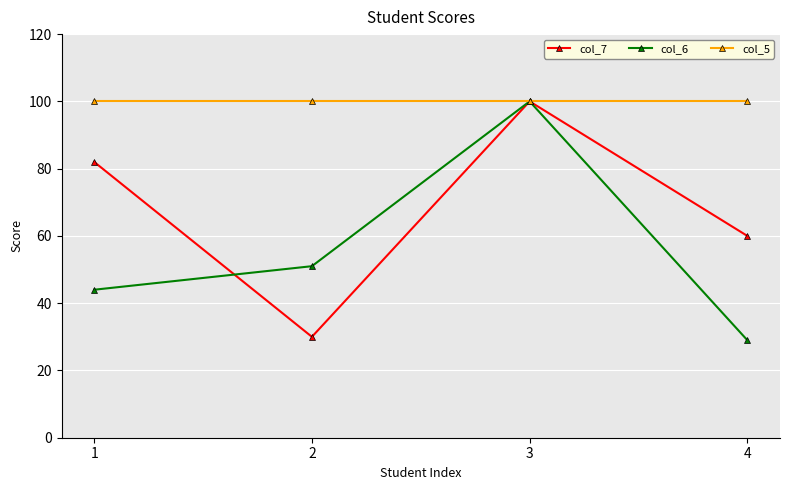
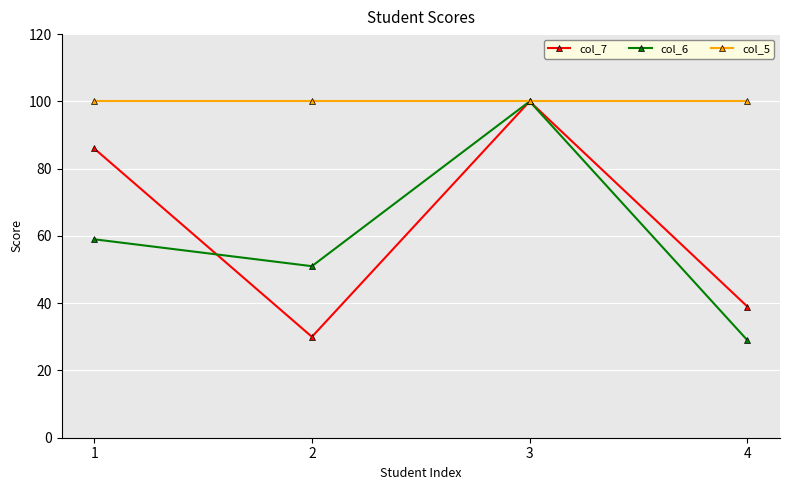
  {
    "col_7": {
-     "1": 82,
+     "1": 86,
      "2": 30,
-     "4": 60
+     "4": 39
    },
    "col_6": {
-     "1": 44,
+     "1": 59,
      "2": 51,
      "4": 29
    },
    "col_5": {
      "1": 100,
      "2": 100,
      "4": 100
    }
  }
